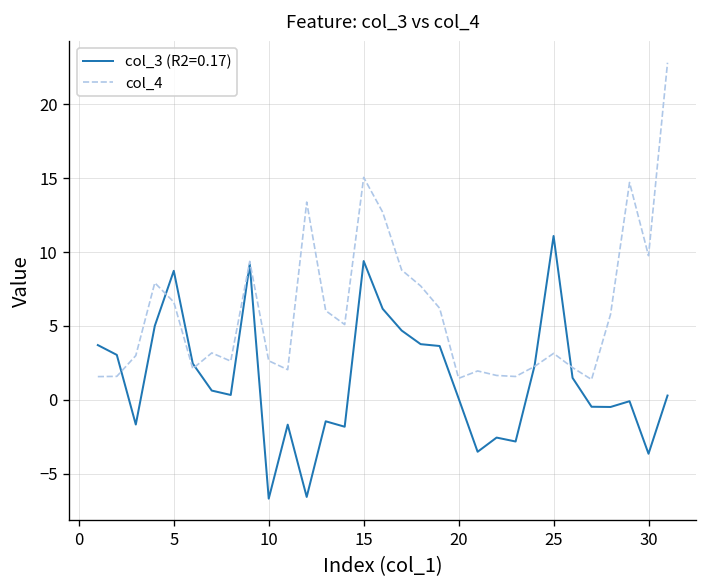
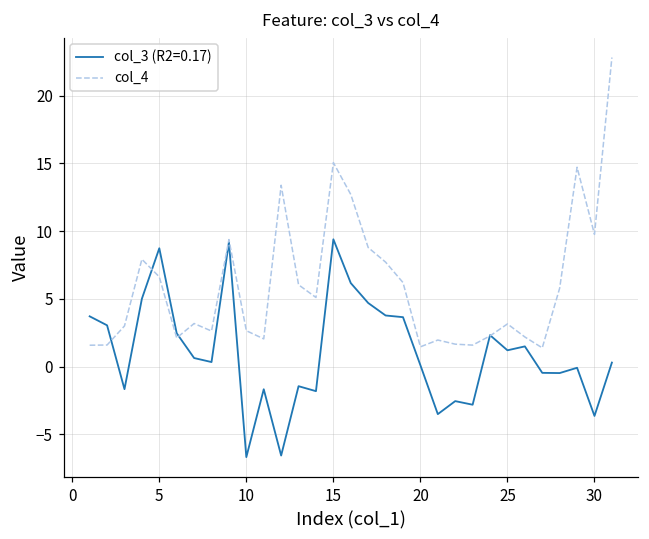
  {
    "col_3 (R2=0.17)": {
      "5": 8.7,
      "10": -6.7,
      "15": 9.4,
      "20": 0.1,
-     "25": 11.1,
+     "25": 1.2,
      "30": -3.6
    },
    "col_4": {
      "5": 6.6,
      "10": 2.6,
      "15": 15.0,
      "20": 1.5,
      "25": 3.1,
      "30": 9.8
    }
  }
